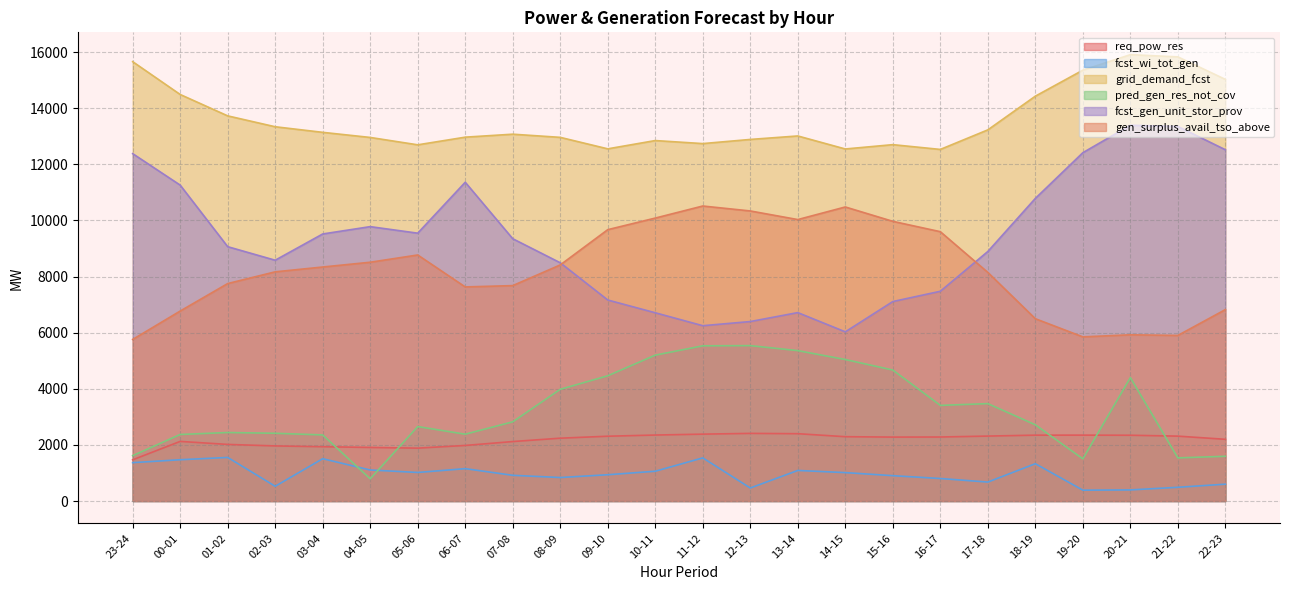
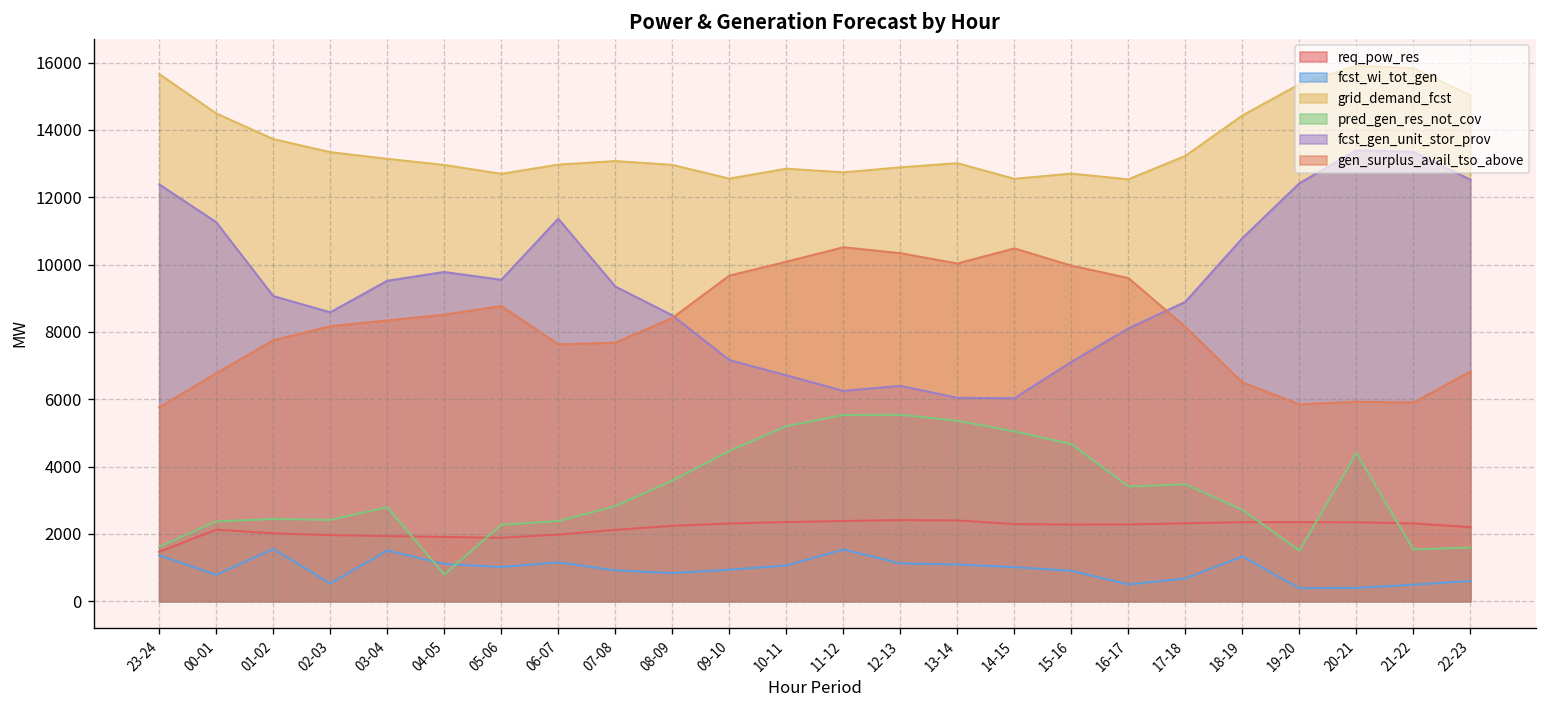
  {
    "fcst_wi_tot_gen": {
      "23-24": 1400,
-     "00-01": 1500,
+     "00-01": 800,
      "01-02": 1600,
      "02-03": 500,
      "03-04": 1500,
      "04-05": 1100,
      "05-06": 1000,
      "06-07": 1200,
      "07-08": 900,
      "08-09": 800,
      "09-10": 900,
      "10-11": 1100,
      "11-12": 1500,
-     "12-13": 500,
+     "12-13": 1100,
      "13-14": 1100,
      "14-15": 1000,
      "15-16": 900,
-     "16-17": 800,
+     "16-17": 500,
      "17-18": 700,
      "18-19": 1300,
      "19-20": 400,
      "20-21": 400,
      "21-22": 500,
      "22-23": 600
    },
    "pred_gen_res_not_cov": {
      "23-24": 1600,
      "00-01": 2400,
      "01-02": 2400,
      "02-03": 2400,
-     "03-04": 2400,
+     "03-04": 2800,
      "04-05": 800,
-     "05-06": 2700,
+     "05-06": 2300,
      "06-07": 2400,
      "07-08": 2800,
-     "08-09": 4000,
+     "08-09": 3600,
      "09-10": 4500,
      "10-11": 5200,
      "11-12": 5500,
      "12-13": 5500,
      "13-14": 5400,
      "14-15": 5000,
      "15-16": 4700,
      "16-17": 3400,
      "17-18": 3500,
      "18-19": 2700,
      "19-20": 1500,
      "20-21": 4400,
      "21-22": 1500,
      "22-23": 1600
    },
    "fcst_gen_unit_stor_prov": {
      "23-24": 12400,
      "00-01": 11300,
      "01-02": 9100,
      "02-03": 8600,
      "03-04": 9500,
      "04-05": 9800,
      "05-06": 9500,
      "06-07": 11400,
      "07-08": 9300,
      "09-10": 7200,
      "10-11": 6700,
      "11-12": 6200,
      "12-13": 6400,
-     "13-14": 6700,
+     "13-14": 6000,
      "14-15": 6000,
      "15-16": 7100,
-     "16-17": 7500,
+     "16-17": 8100,
      "17-18": 8900,
      "18-19": 10800,
      "19-20": 12400,
      "22-23": 12500
    }
  }
